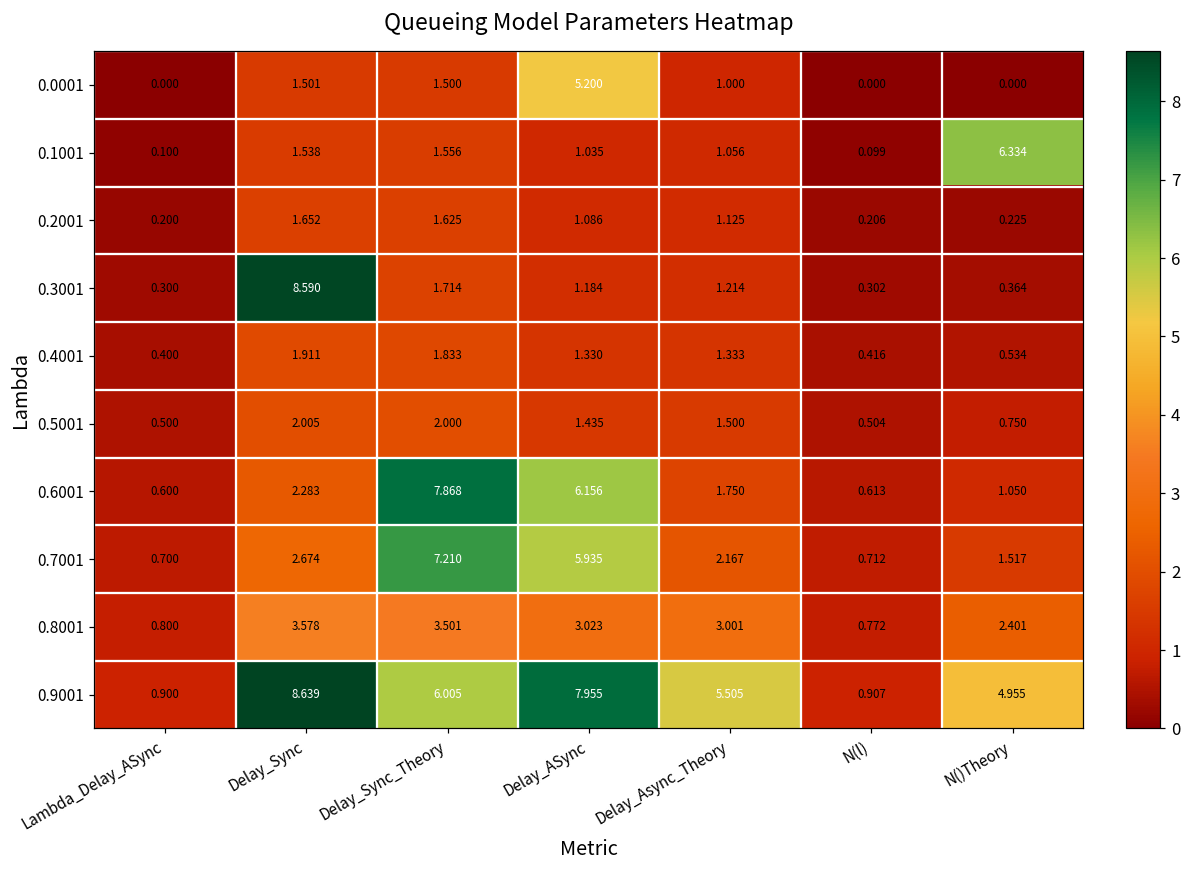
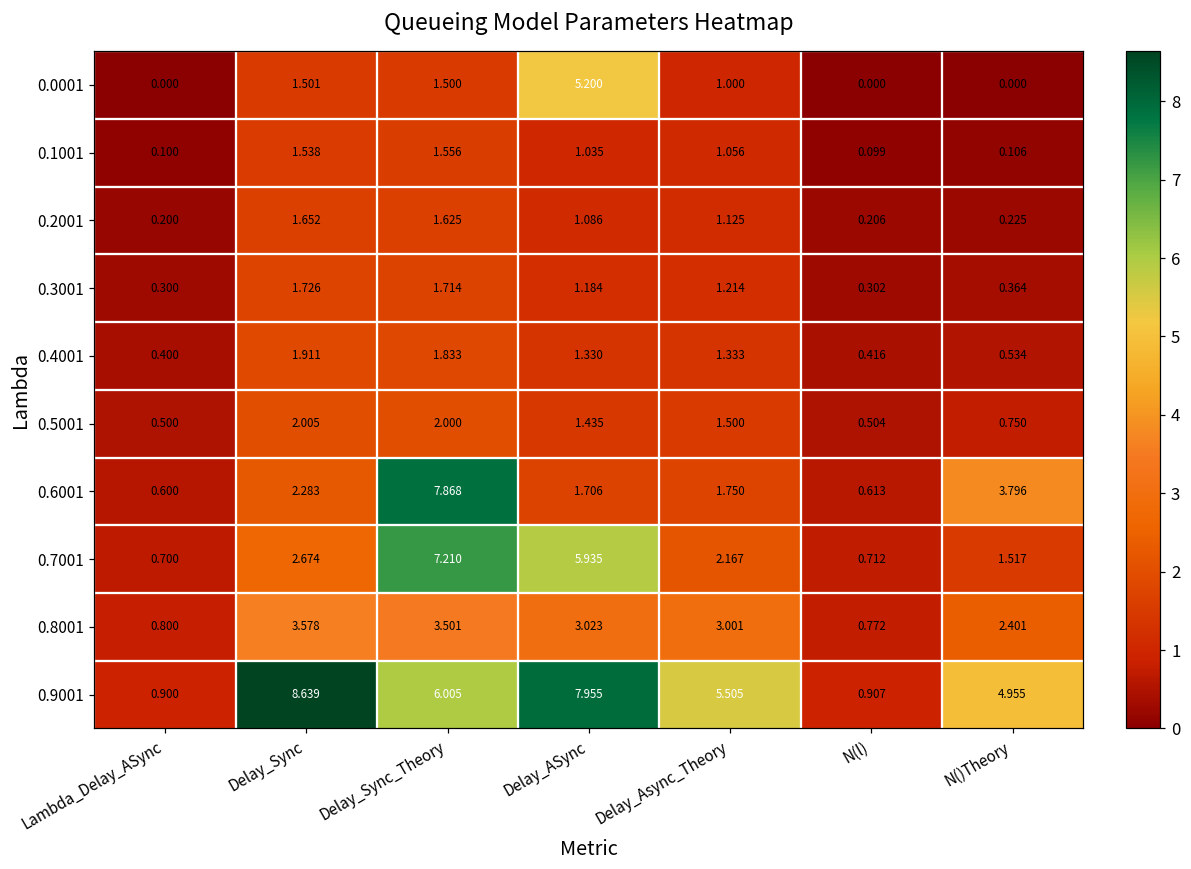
  {
    "0.0001": {
      "Lambda_Delay_ASync": 0.000,
      "Delay_Sync": 1.501,
      "Delay_Sync_Theory": 1.500,
      "Delay_ASync": 5.200,
      "Delay_Async_Theory": 1.000,
      "N(l)": 0.000,
      "N()Theory": 0.000
    },
    "0.1001": {
      "Lambda_Delay_ASync": 0.100,
      "Delay_Sync": 1.538,
      "Delay_Sync_Theory": 1.556,
      "Delay_ASync": 1.035,
      "Delay_Async_Theory": 1.056,
      "N(l)": 0.099,
-     "N()Theory": 6.334
+     "N()Theory": 0.106
    },
    "0.2001": {
      "Lambda_Delay_ASync": 0.200,
      "Delay_Sync": 1.652,
      "Delay_Sync_Theory": 1.625,
      "Delay_ASync": 1.086,
      "Delay_Async_Theory": 1.125,
      "N(l)": 0.206,
      "N()Theory": 0.225
    },
    "0.3001": {
      "Lambda_Delay_ASync": 0.300,
-     "Delay_Sync": 8.590,
+     "Delay_Sync": 1.726,
      "Delay_Sync_Theory": 1.714,
      "Delay_ASync": 1.184,
      "Delay_Async_Theory": 1.214,
      "N(l)": 0.302,
      "N()Theory": 0.364
    },
    "0.4001": {
      "Lambda_Delay_ASync": 0.400,
      "Delay_Sync": 1.911,
      "Delay_Sync_Theory": 1.833,
      "Delay_ASync": 1.330,
      "Delay_Async_Theory": 1.333,
      "N(l)": 0.416,
      "N()Theory": 0.534
    },
    "0.5001": {
      "Lambda_Delay_ASync": 0.500,
      "Delay_Sync": 2.005,
      "Delay_Sync_Theory": 2.000,
      "Delay_ASync": 1.435,
      "Delay_Async_Theory": 1.500,
      "N(l)": 0.504,
      "N()Theory": 0.750
    },
    "0.6001": {
      "Lambda_Delay_ASync": 0.600,
      "Delay_Sync": 2.283,
      "Delay_Sync_Theory": 7.868,
-     "Delay_ASync": 6.156,
+     "Delay_ASync": 1.706,
      "Delay_Async_Theory": 1.750,
      "N(l)": 0.613,
-     "N()Theory": 1.050
+     "N()Theory": 3.796
    },
    "0.7001": {
      "Lambda_Delay_ASync": 0.700,
      "Delay_Sync": 2.674,
      "Delay_Sync_Theory": 7.210,
      "Delay_ASync": 5.935,
      "Delay_Async_Theory": 2.167,
      "N(l)": 0.712,
      "N()Theory": 1.517
    },
    "0.8001": {
      "Lambda_Delay_ASync": 0.800,
      "Delay_Sync": 3.578,
      "Delay_Sync_Theory": 3.501,
      "Delay_ASync": 3.023,
      "Delay_Async_Theory": 3.001,
      "N(l)": 0.772,
      "N()Theory": 2.401
    },
    "0.9001": {
      "Lambda_Delay_ASync": 0.900,
      "Delay_Sync": 8.639,
      "Delay_Sync_Theory": 6.005,
      "Delay_ASync": 7.955,
      "Delay_Async_Theory": 5.505,
      "N(l)": 0.907,
      "N()Theory": 4.955
    }
  }
